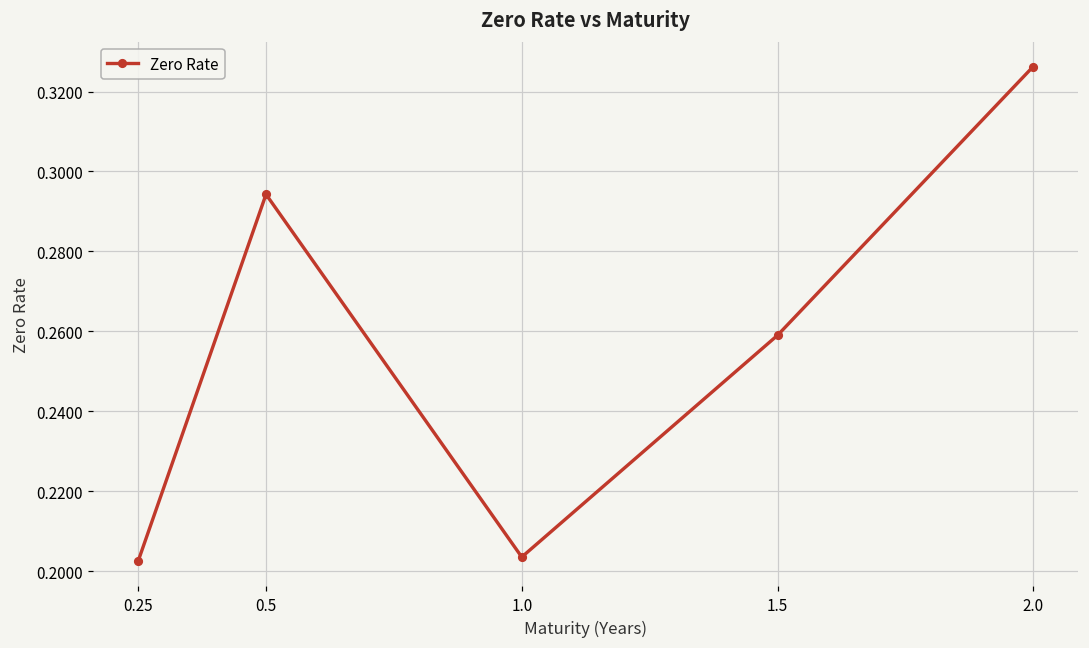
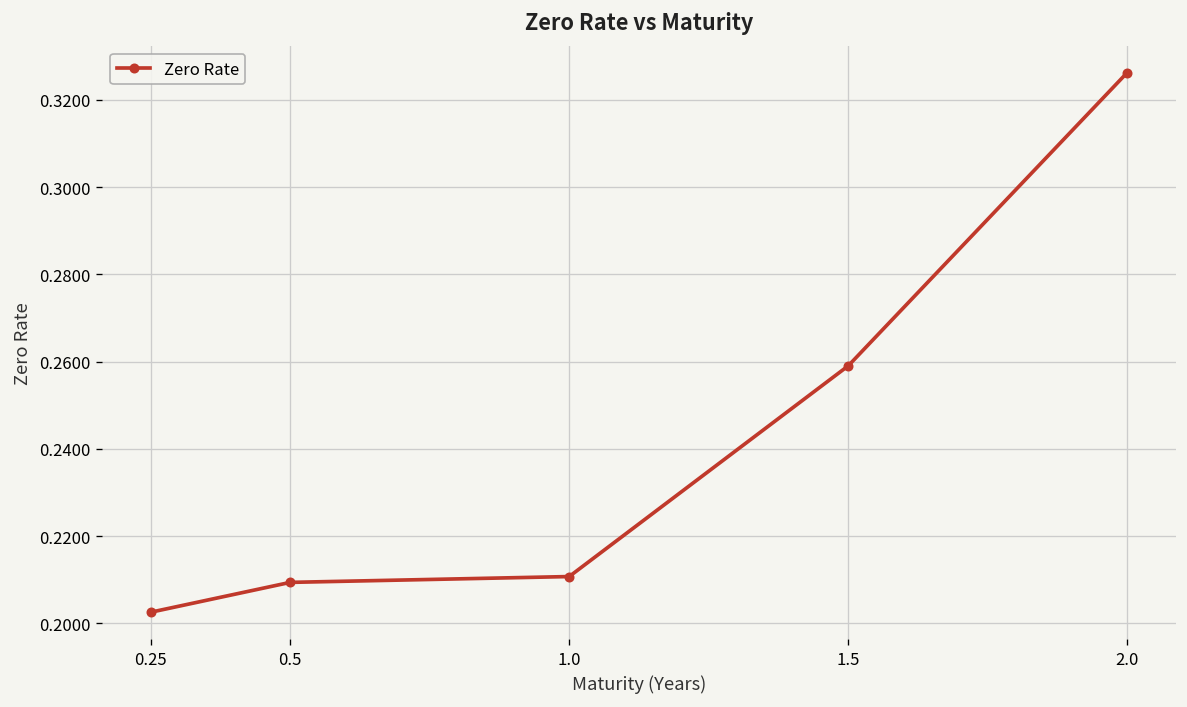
  {
    "0.25": 0.203,
-   "0.5": 0.294,
-   "1.0": 0.204,
+   "0.5": 0.209,
+   "1.0": 0.211,
    "1.5": 0.259,
    "2.0": 0.326
  }
